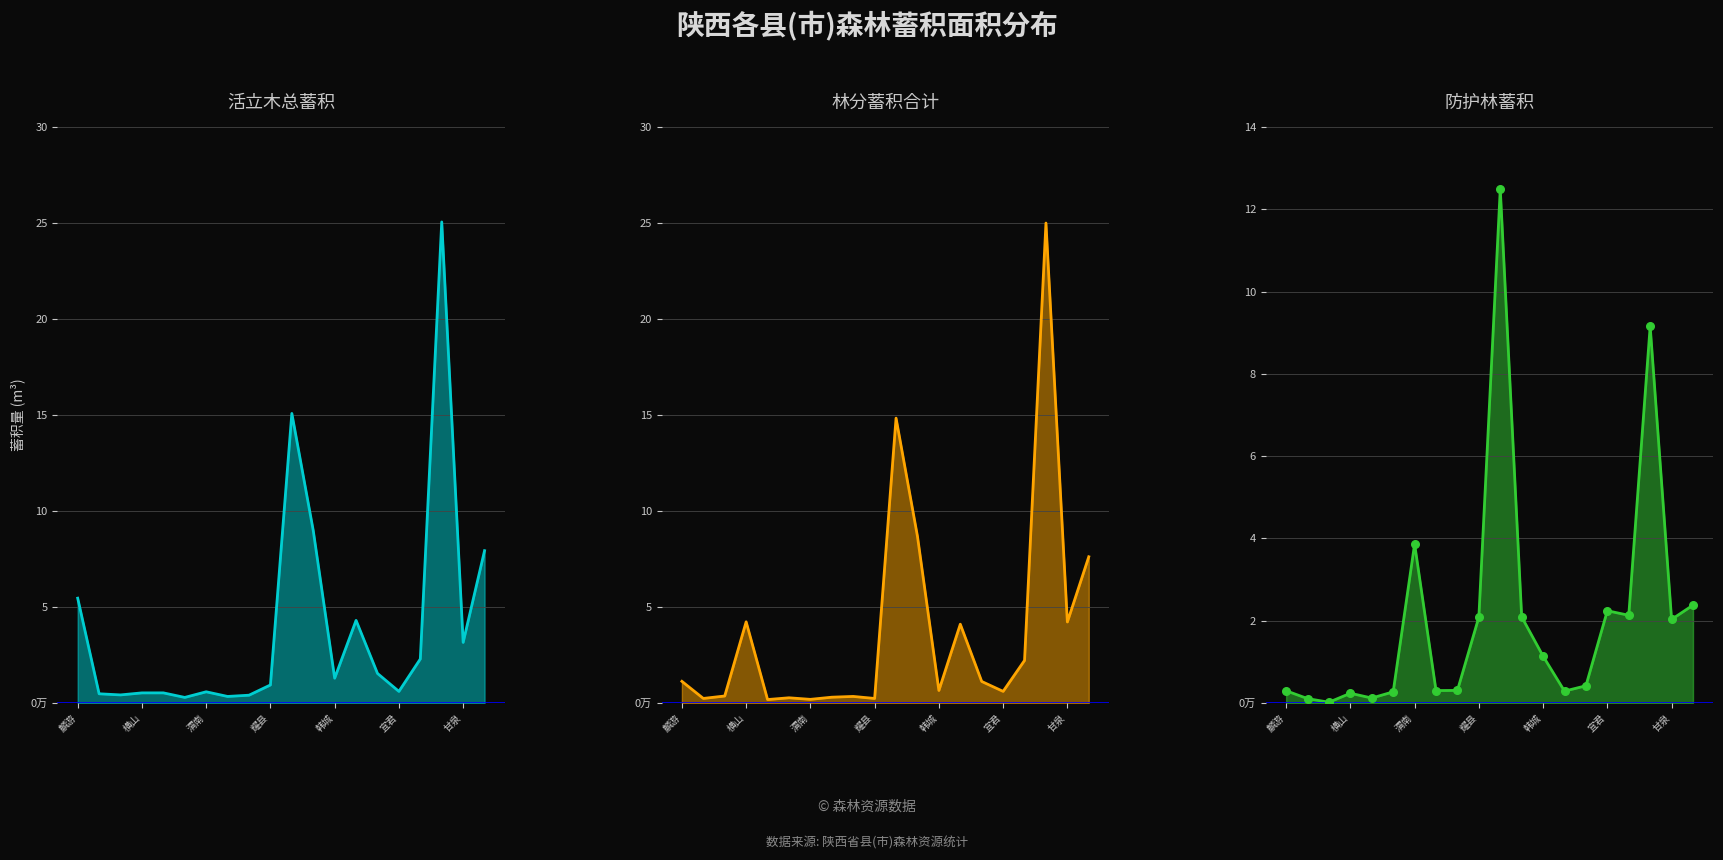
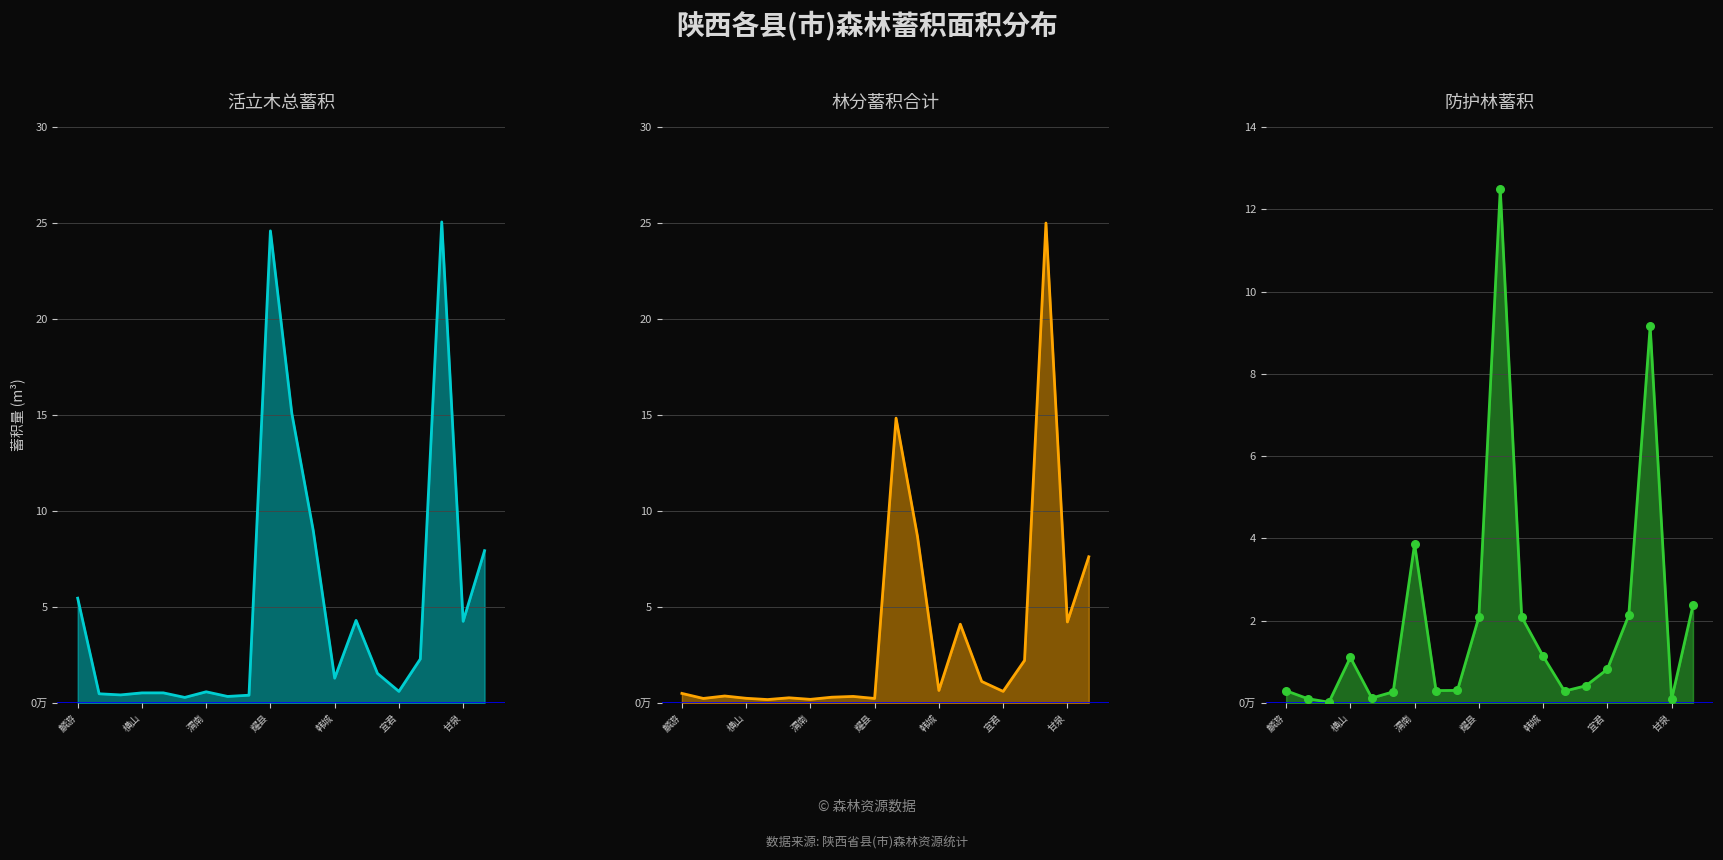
  {
    "活立木总蓄积": {
      "麟游": 5.5,
      "横山": 0.5,
      "渭南": 0.6,
-     "耀县": 0.9,
+     "耀县": 24.6,
      "韩城": 1.3,
      "宜君": 0.6,
-     "甘泉": 3.2
+     "甘泉": 4.3
    },
    "林分蓄积合计": {
-     "麟游": 1.1,
-     "横山": 4.2,
+     "麟游": 0.5,
+     "横山": 0.2,
      "渭南": 0.2,
      "耀县": 0.2,
      "韩城": 0.7,
      "宜君": 0.6,
      "甘泉": 4.2
    },
    "防护林蓄积": {
      "麟游": 0.3,
-     "横山": 0.2,
+     "横山": 1.1,
      "渭南": 3.9,
      "耀县": 2.1,
      "韩城": 1.1,
-     "宜君": 2.2,
-     "甘泉": 2.0
+     "宜君": 0.8,
+     "甘泉": 0.1
    }
  }
